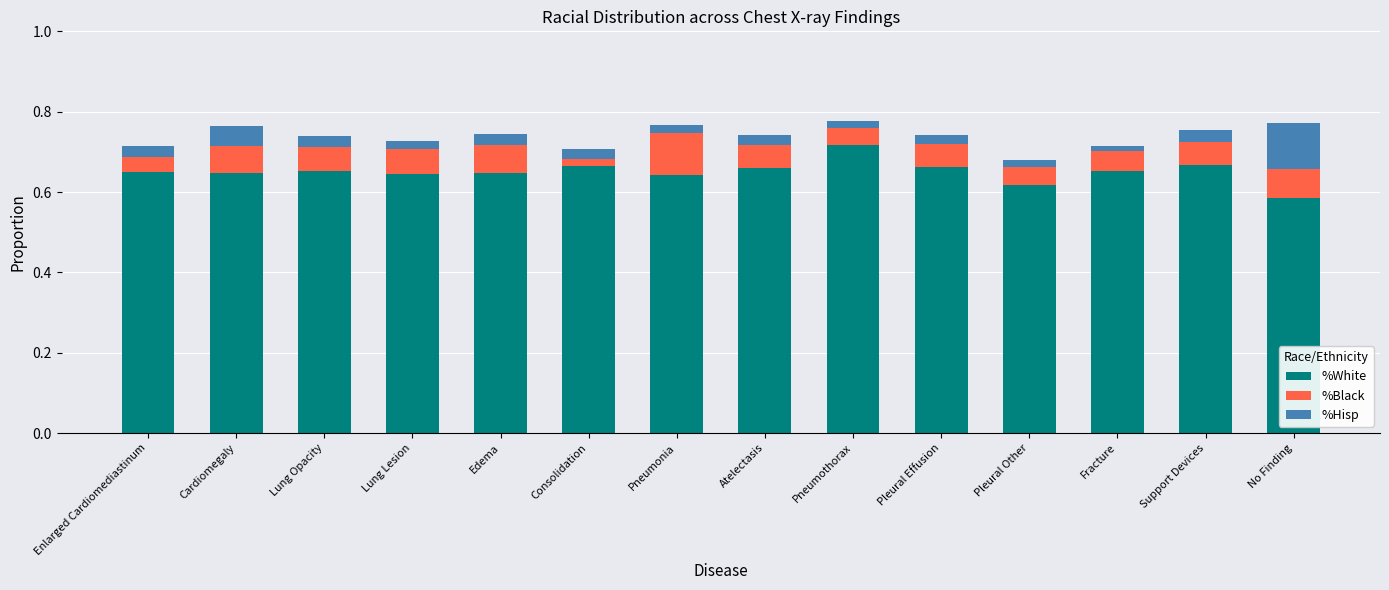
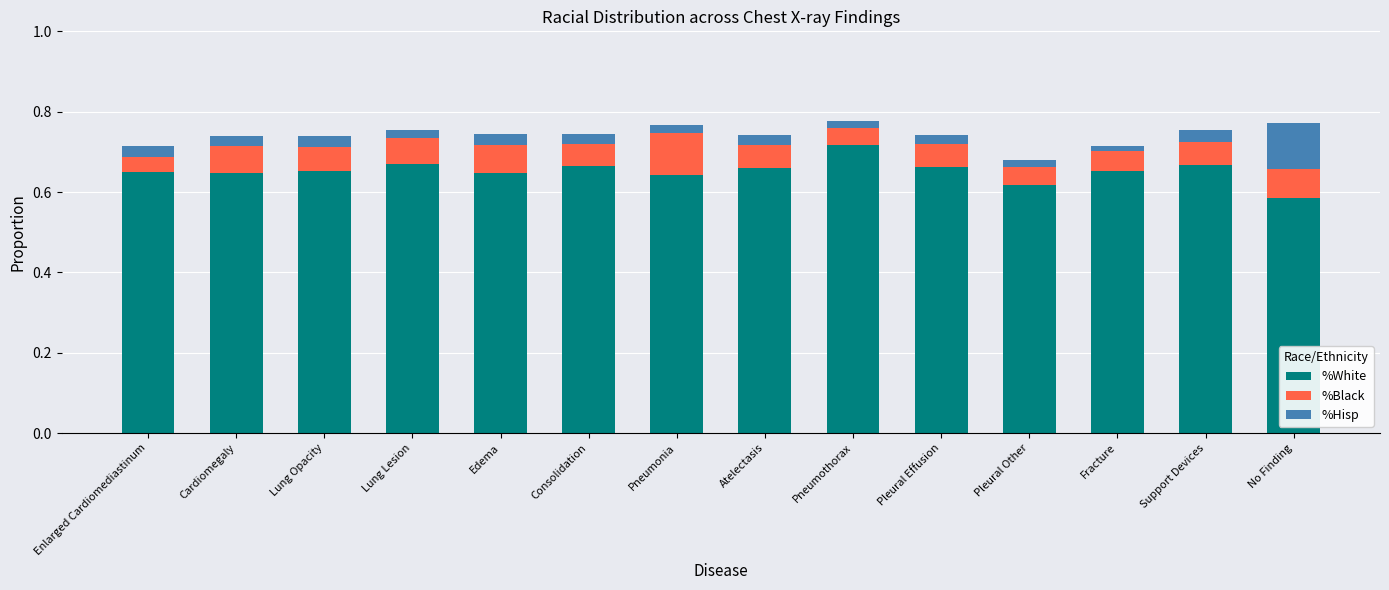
  {
    "%White": {
      "Enlarged Cardiomediastinum": 0.65,
      "Cardiomegaly": 0.65,
      "Lung Opacity": 0.65,
-     "Lung Lesion": 0.64,
+     "Lung Lesion": 0.67,
      "Edema": 0.65,
      "Consolidation": 0.66,
      "Pneumonia": 0.64,
      "Atelectasis": 0.66,
      "Pneumothorax": 0.72,
      "Pleural Effusion": 0.66,
      "Pleural Other": 0.62,
      "Fracture": 0.65,
      "Support Devices": 0.67,
      "No Finding": 0.59
    },
    "%Black": {
      "Enlarged Cardiomediastinum": 0.04,
      "Cardiomegaly": 0.07,
      "Lung Opacity": 0.06,
      "Lung Lesion": 0.06,
      "Edema": 0.07,
-     "Consolidation": 0.02,
+     "Consolidation": 0.06,
      "Pneumonia": 0.11,
      "Atelectasis": 0.06,
      "Pneumothorax": 0.04,
      "Pleural Effusion": 0.06,
      "Pleural Other": 0.04,
      "Fracture": 0.05,
      "Support Devices": 0.06,
      "No Finding": 0.07
    },
    "%Hisp": {
      "Enlarged Cardiomediastinum": 0.03,
-     "Cardiomegaly": 0.05,
+     "Cardiomegaly": 0.03,
      "Lung Opacity": 0.03,
      "Lung Lesion": 0.02,
      "Edema": 0.03,
      "Consolidation": 0.02,
      "Pneumonia": 0.02,
      "Atelectasis": 0.02,
      "Pneumothorax": 0.02,
      "Pleural Effusion": 0.02,
      "Pleural Other": 0.02,
      "Fracture": 0.01,
      "Support Devices": 0.03,
      "No Finding": 0.11
    }
  }
